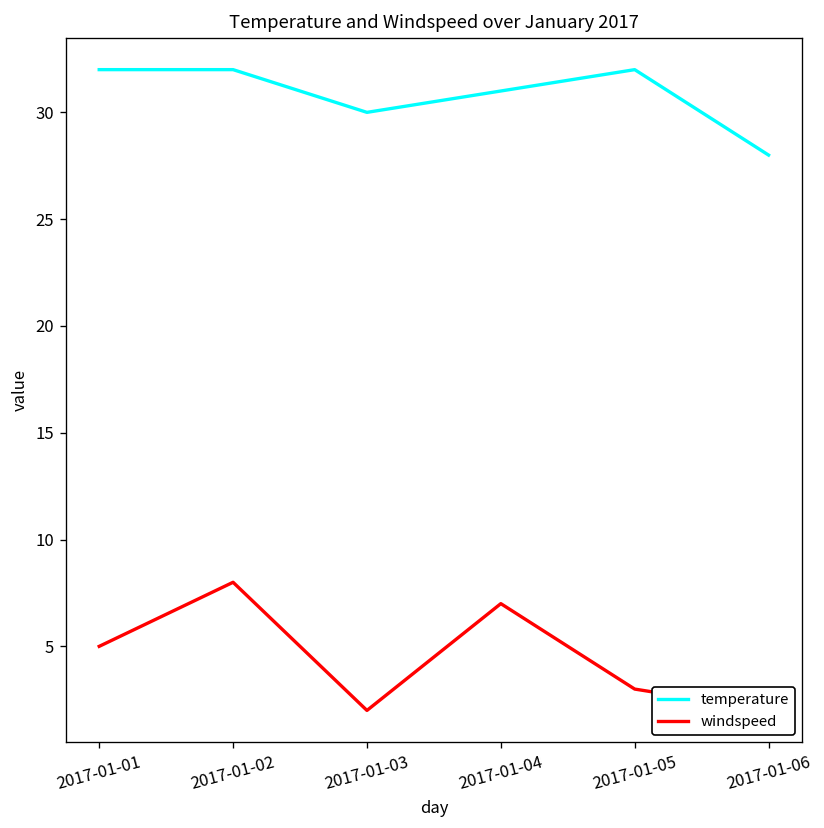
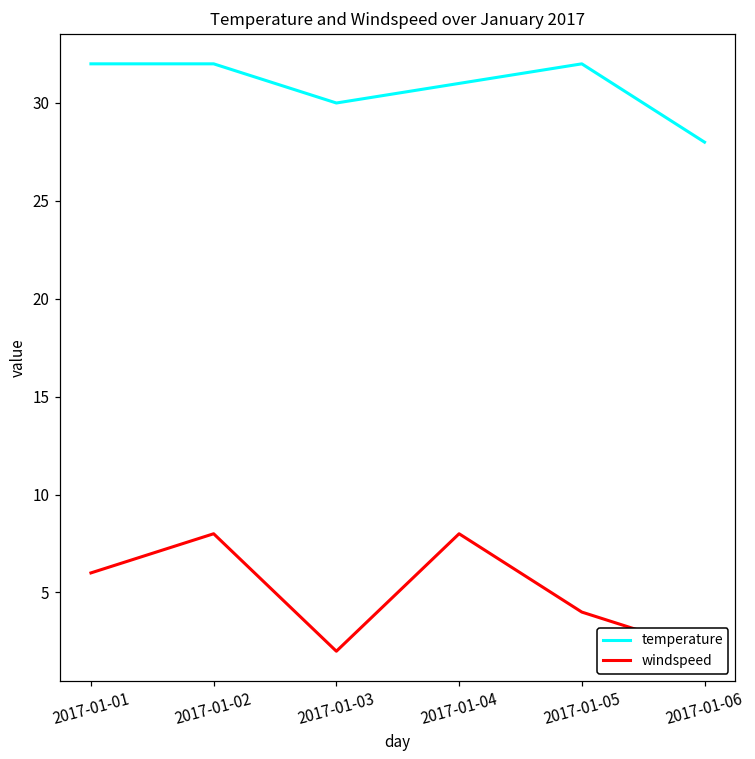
  {
    "temperature": {
      "2017-01-01": 32,
      "2017-01-02": 32,
      "2017-01-03": 30,
      "2017-01-04": 31,
      "2017-01-05": 32,
      "2017-01-06": 28
    },
    "windspeed": {
-     "2017-01-01": 5,
+     "2017-01-01": 6,
      "2017-01-02": 8,
      "2017-01-03": 2,
-     "2017-01-04": 7,
-     "2017-01-05": 3
+     "2017-01-04": 8,
+     "2017-01-05": 4
    }
  }
